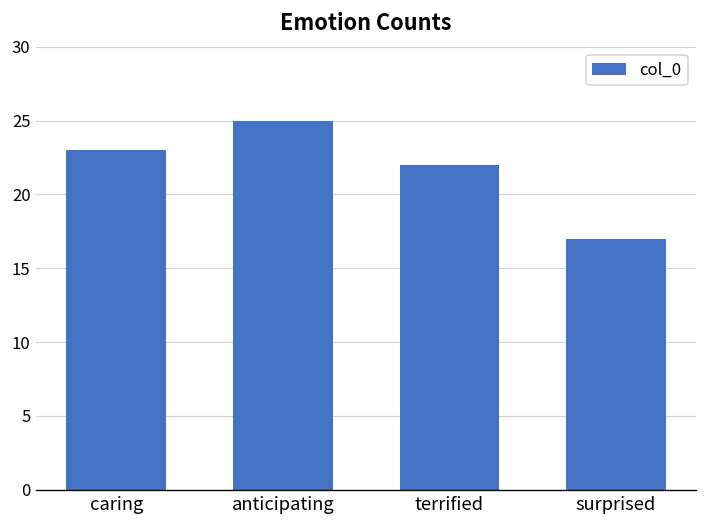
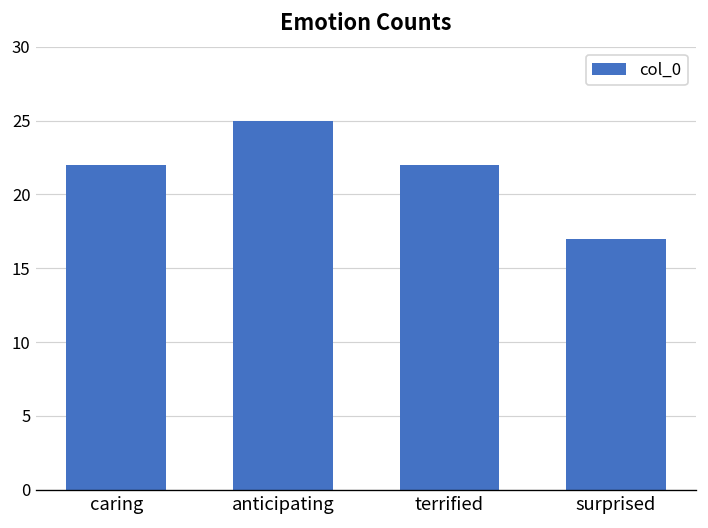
  {
-   "caring": 23,
+   "caring": 22,
    "anticipating": 25,
    "terrified": 22,
    "surprised": 17
  }
